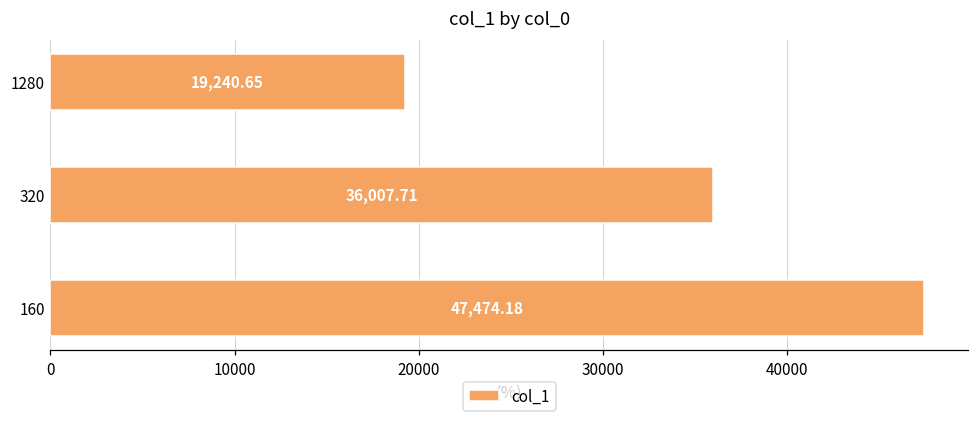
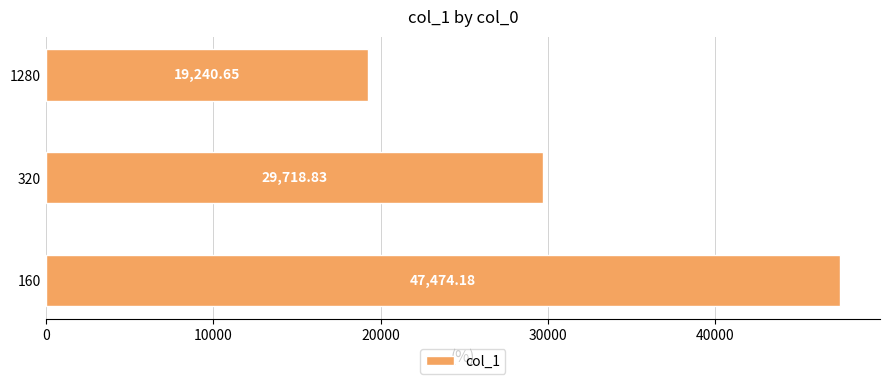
  {
    "1280": "19,240.65",
-   "320": "36,007.71",
+   "320": "29,718.83",
    "160": "47,474.18"
  }
